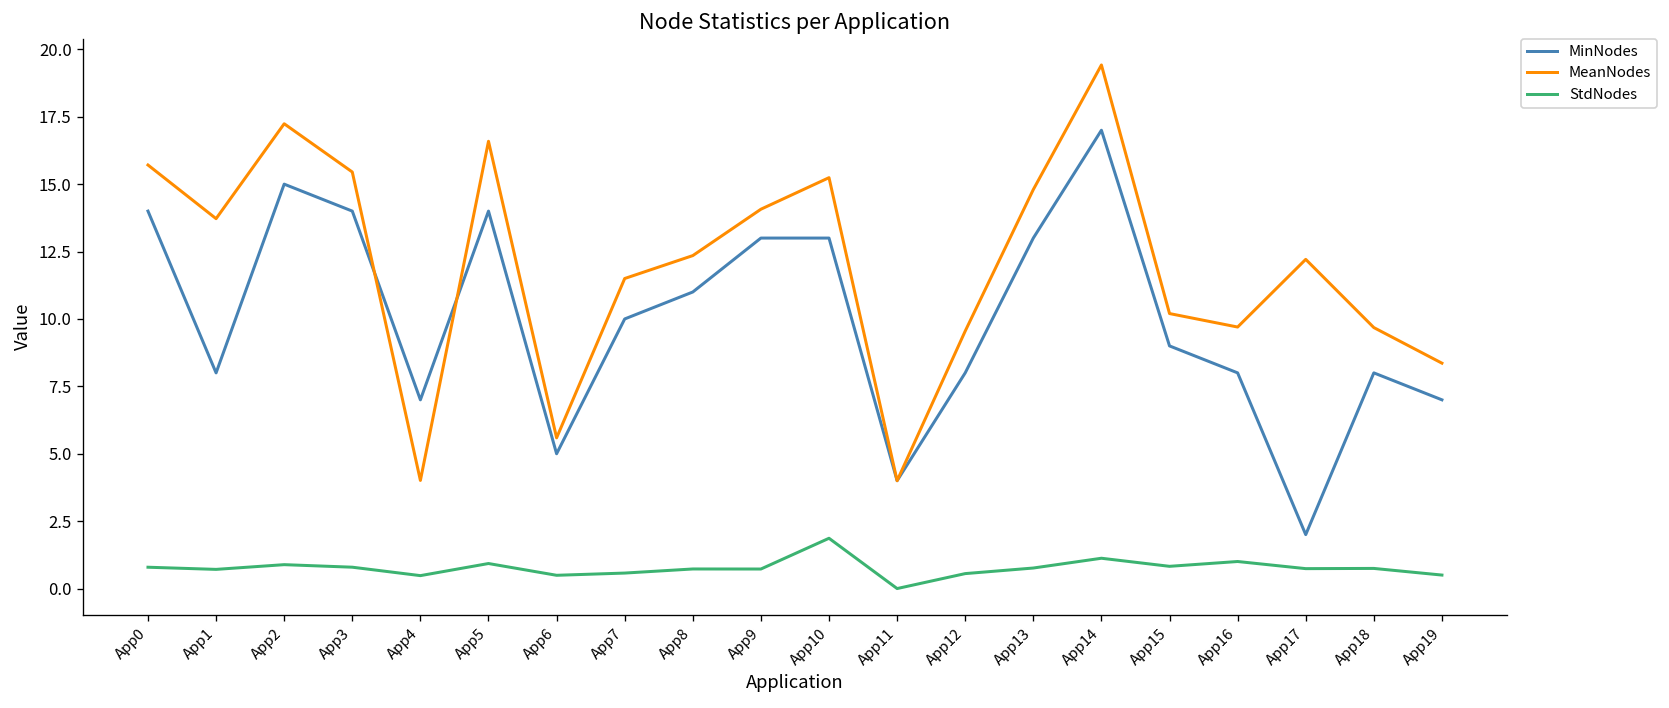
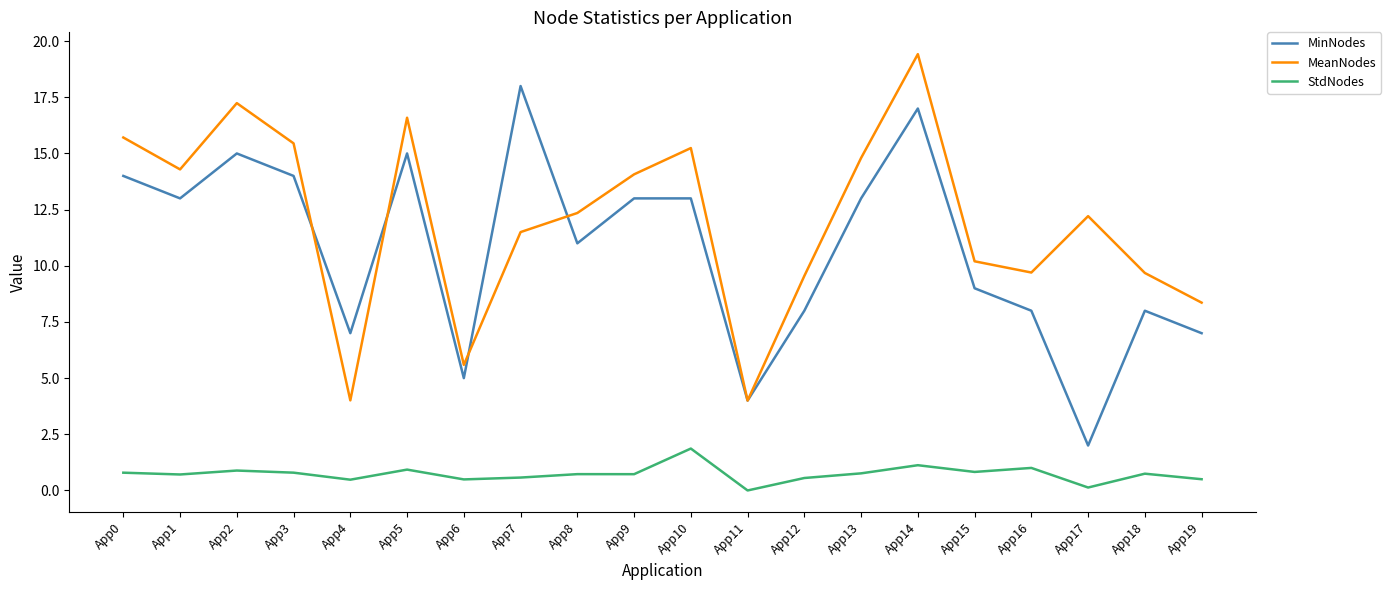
  {
    "MinNodes": {
      "App0": 14,
-     "App1": 8,
+     "App1": 13,
      "App2": 15,
      "App3": 14,
      "App4": 7,
-     "App5": 14,
+     "App5": 15,
      "App6": 5,
-     "App7": 10,
+     "App7": 18,
      "App8": 11,
      "App9": 13,
      "App10": 13,
      "App12": 8,
      "App13": 13,
      "App14": 17,
      "App15": 9,
      "App16": 8,
      "App17": 2,
      "App18": 8,
      "App19": 7
    },
    "MeanNodes": {
      "App0": 15.7,
-     "App1": 13.7,
+     "App1": 14.3,
      "App2": 17.2,
      "App3": 15.5,
      "App4": 4.0,
      "App5": 16.6,
      "App6": 5.6,
      "App7": 11.5,
      "App8": 12.4,
      "App9": 14.1,
      "App10": 15.2,
      "App12": 9.6,
      "App13": 14.8,
      "App14": 19.4,
      "App15": 10.2,
      "App16": 9.7,
      "App17": 12.2,
      "App18": 9.7,
      "App19": 8.4
    },
    "StdNodes": {
      "App0": 0.8,
      "App1": 0.7,
      "App2": 0.9,
      "App3": 0.8,
      "App4": 0.5,
      "App5": 0.9,
      "App6": 0.5,
      "App7": 0.6,
      "App8": 0.7,
      "App9": 0.7,
      "App10": 1.9,
      "App11": 0.0,
      "App12": 0.6,
      "App13": 0.8,
      "App14": 1.1,
      "App15": 0.8,
      "App16": 1.0,
-     "App17": 0.7,
+     "App17": 0.1,
      "App18": 0.7,
      "App19": 0.5
    }
  }
